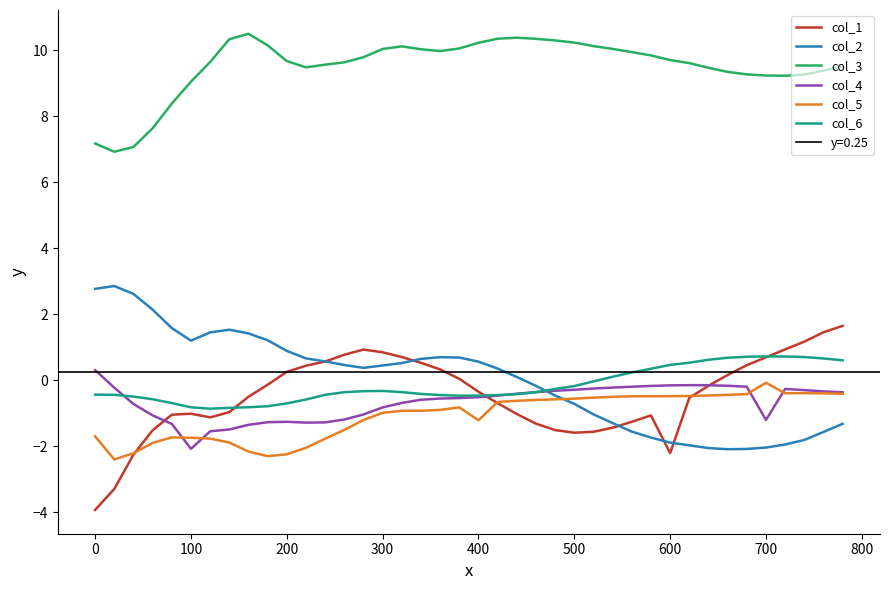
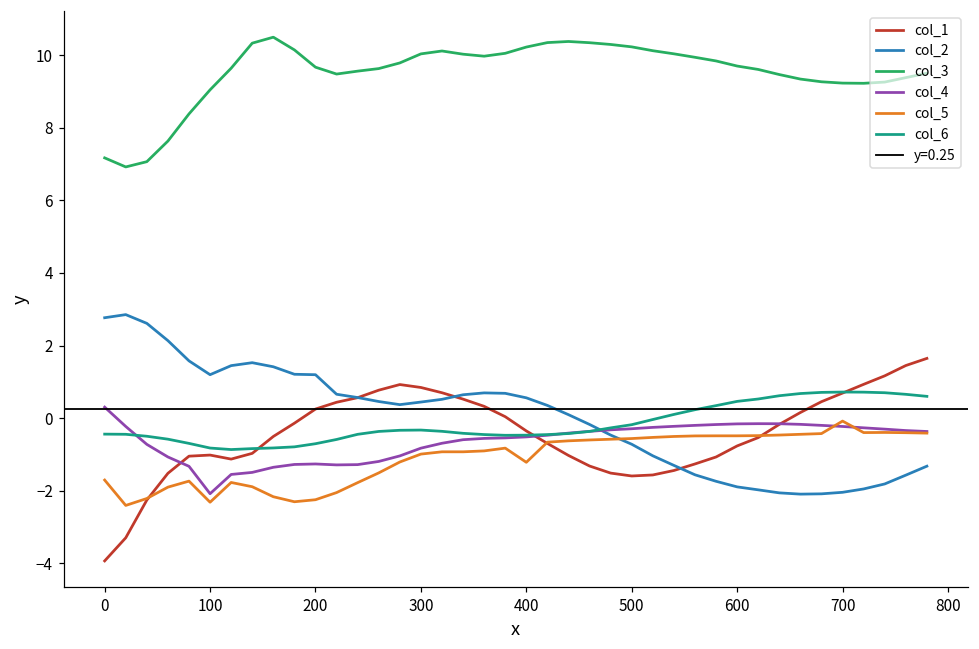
  {
    "col_1": {
      "0": -3.9,
      "100": -1.0,
      "200": 0.2,
      "300": 0.8,
      "400": -0.4,
      "500": -1.6,
-     "600": -2.2
+     "600": -0.8
    },
    "col_2": {
      "0": 2.8,
      "100": 1.2,
-     "200": 0.9,
+     "200": 1.2,
      "300": 0.4,
      "400": 0.6,
      "500": -0.7,
      "600": -1.9,
      "700": -2.0
    },
    "col_4": {
      "0": 0.3,
      "100": -2.1,
      "200": -1.3,
      "300": -0.8,
      "500": -0.3,
      "600": -0.2,
-     "700": -1.2
+     "700": -0.2
    },
    "col_5": {
      "0": -1.7,
-     "100": -1.7,
+     "100": -2.3,
      "200": -2.2,
      "300": -1.0,
      "400": -1.2,
      "500": -0.6,
      "600": -0.5,
      "700": -0.1
    }
  }
